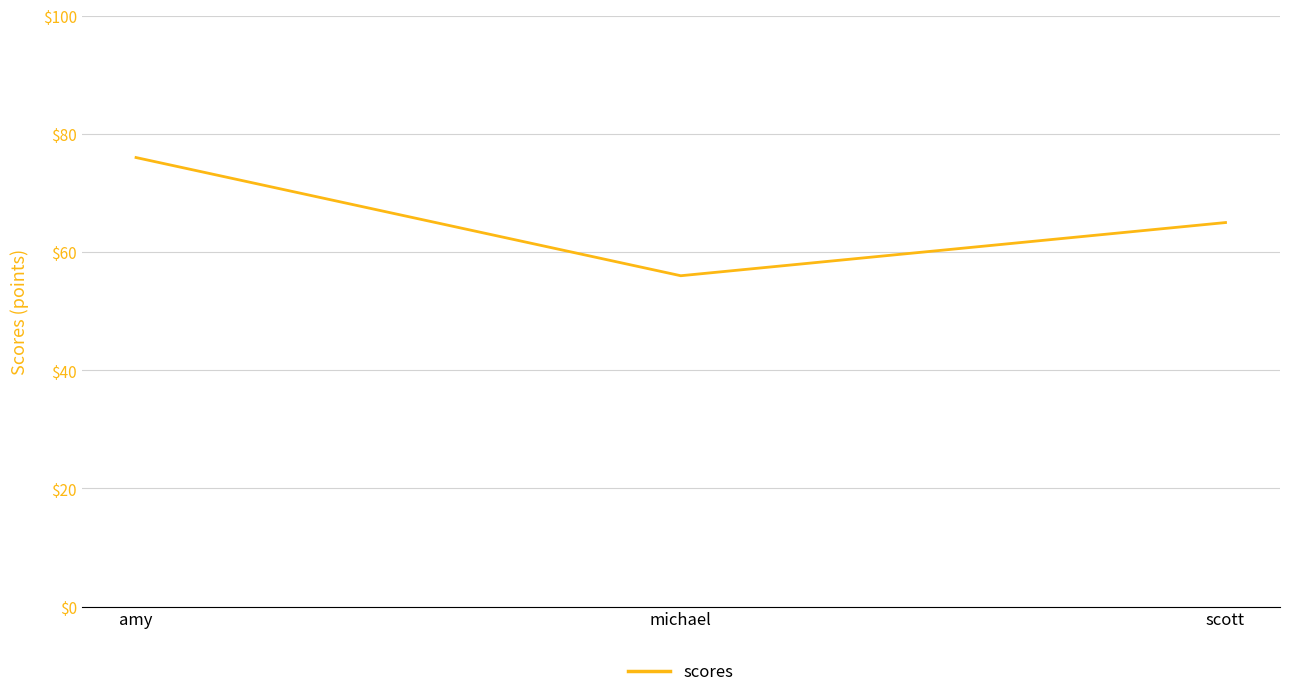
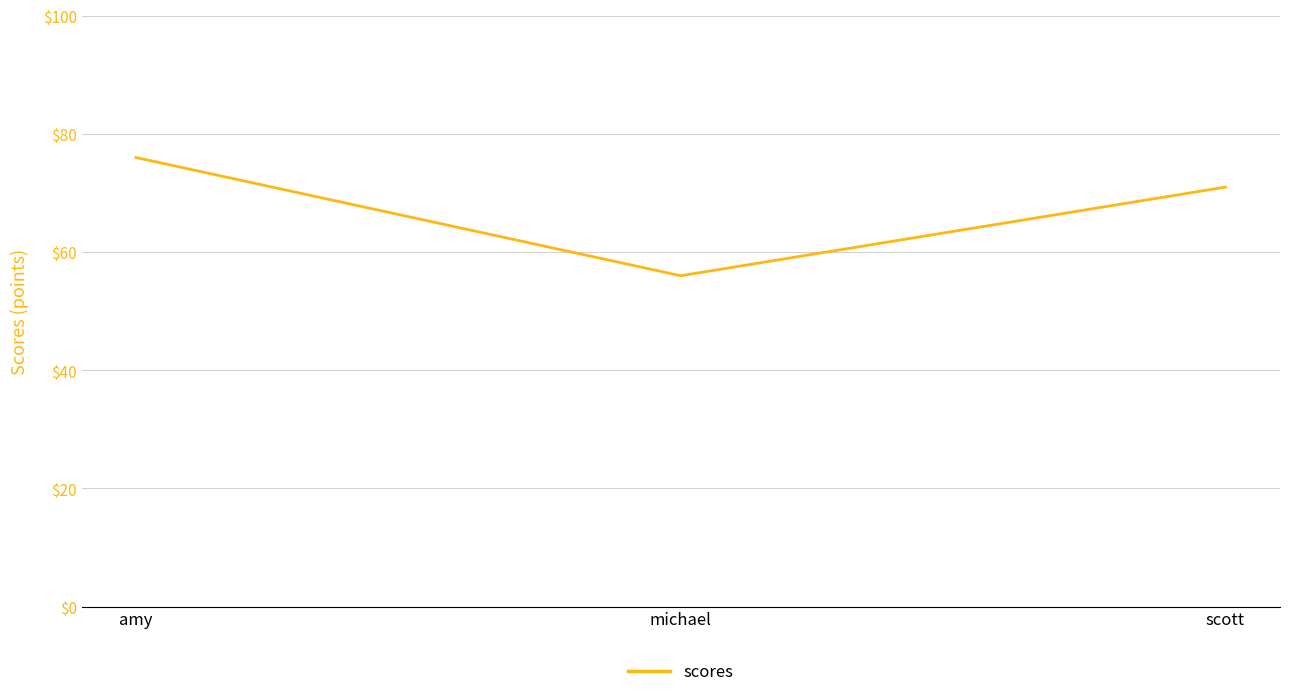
  {
    "amy": "$76",
    "michael": "$56",
-   "scott": "$65"
+   "scott": "$71"
  }
